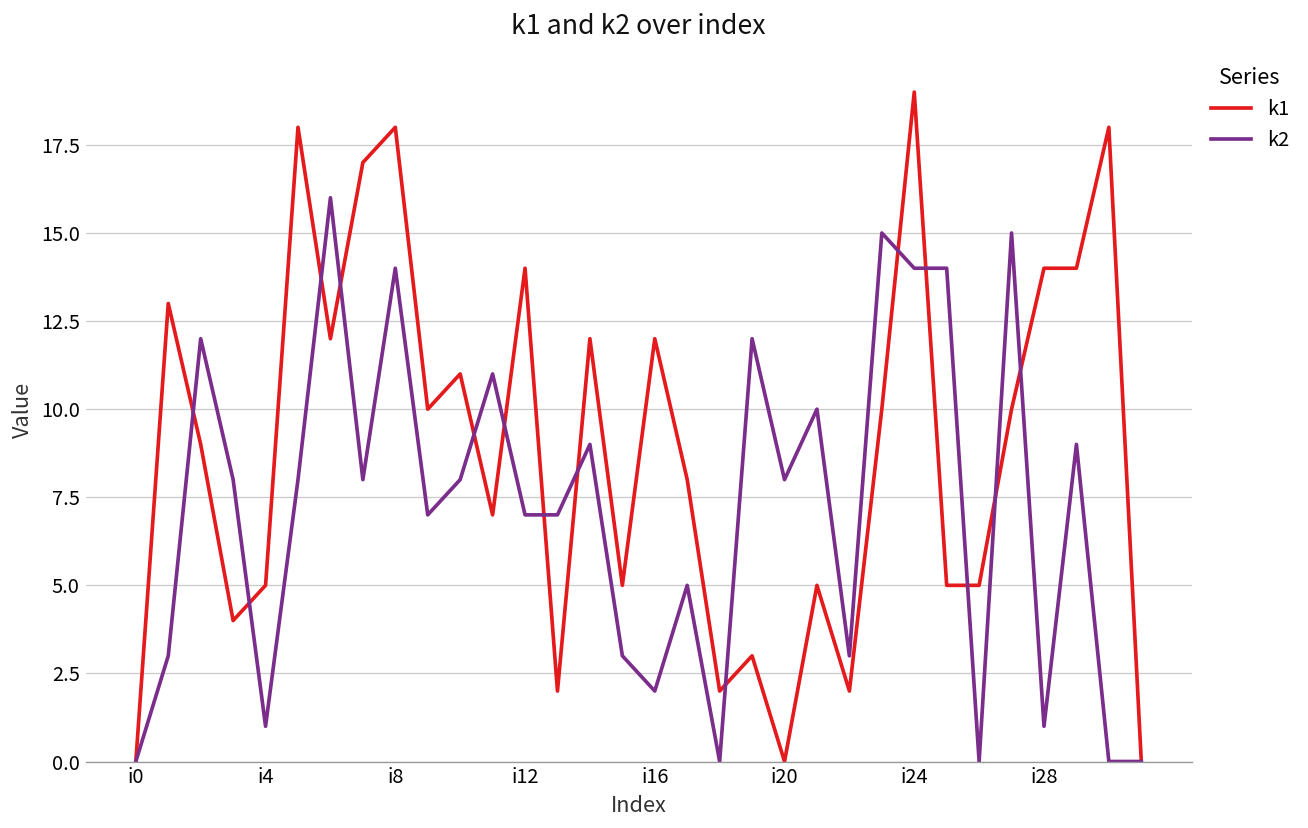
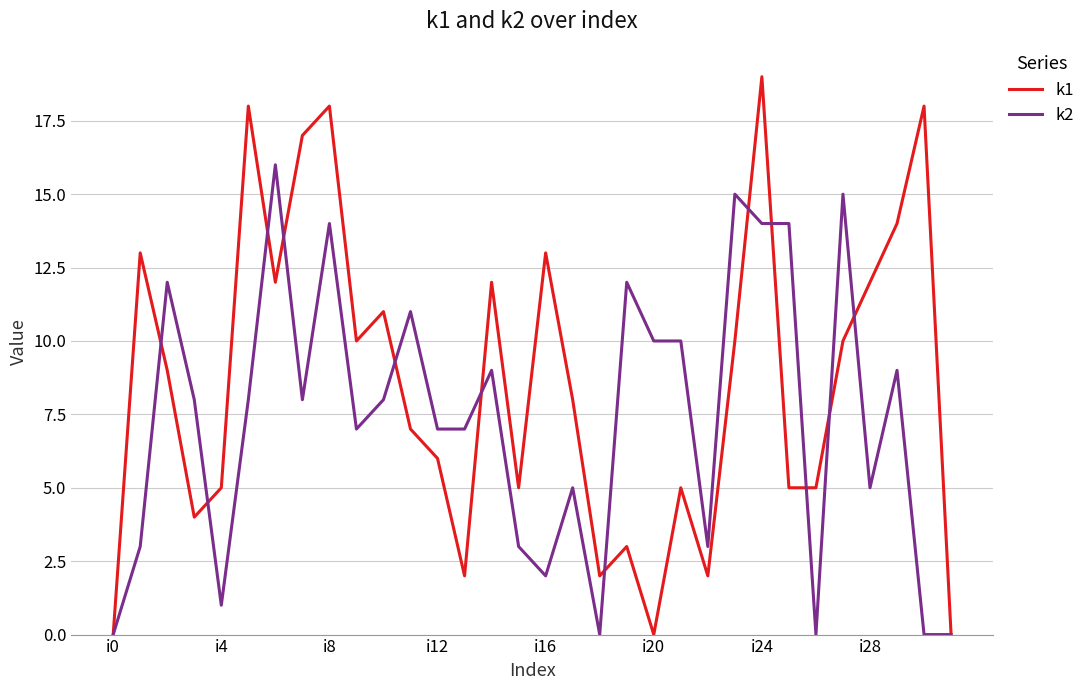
  {
    "k1": {
      "i4": 5,
      "i8": 18,
-     "i12": 14,
-     "i16": 12,
+     "i12": 6,
+     "i16": 13,
      "i20": 0,
      "i24": 19,
-     "i28": 14
+     "i28": 12
    },
    "k2": {
      "i4": 1,
      "i8": 14,
      "i12": 7,
      "i16": 2,
-     "i20": 8,
+     "i20": 10,
      "i24": 14,
-     "i28": 1
+     "i28": 5
    }
  }
